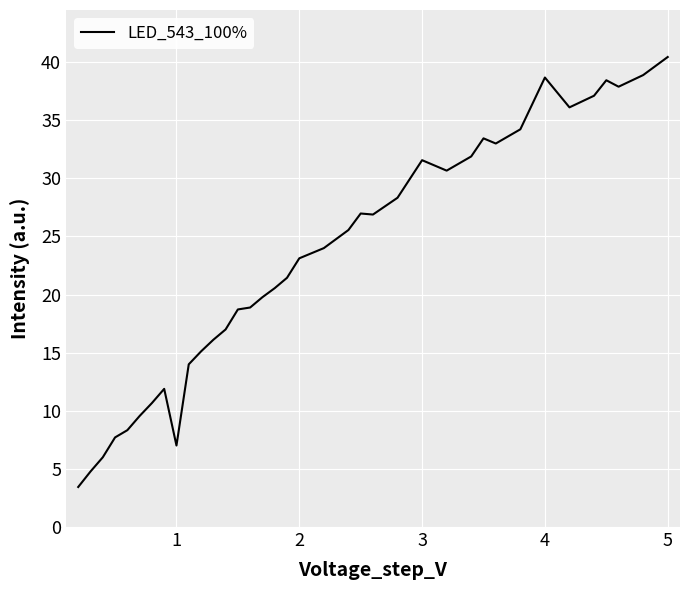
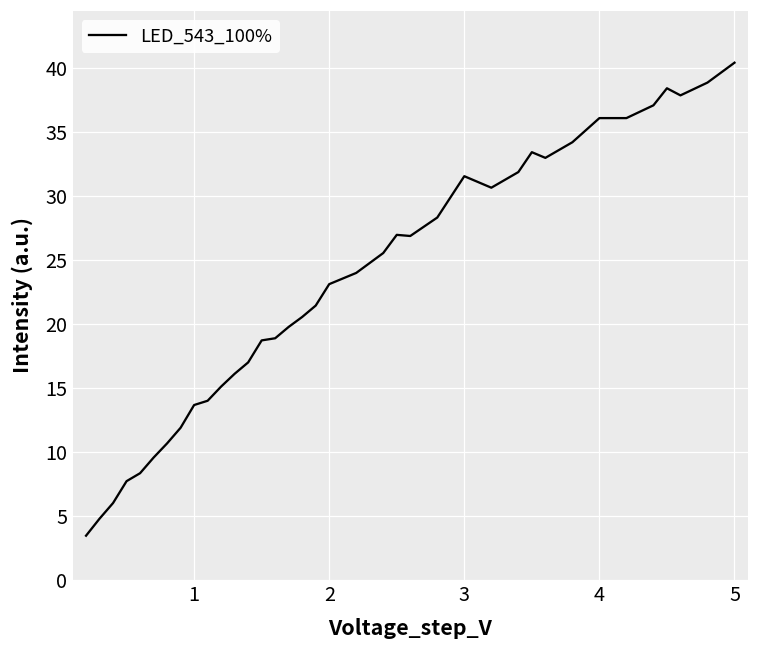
  {
-   "1": 7.0,
+   "1": 13.7,
    "2": 23.1,
    "3": 31.6,
-   "4": 38.7,
+   "4": 36.1,
    "5": 40.4
  }
